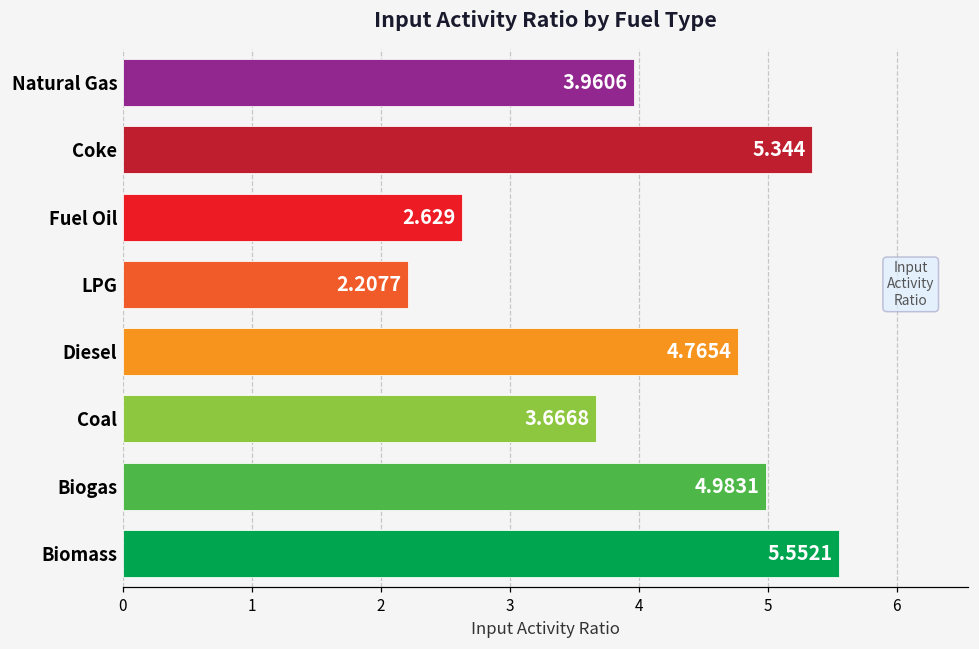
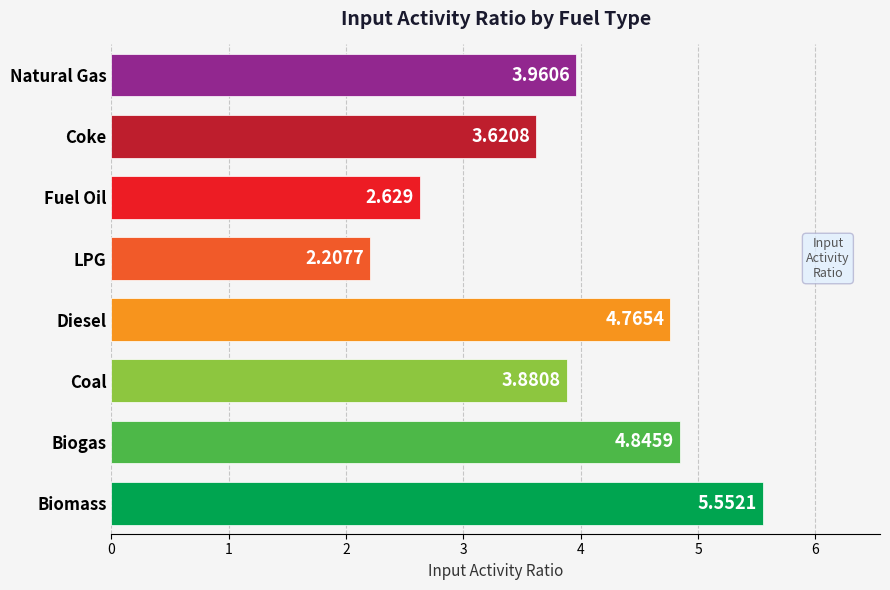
  {
    "Natural Gas": 3.9606,
-   "Coke": 5.344,
+   "Coke": 3.6208,
    "Fuel Oil": 2.629,
    "LPG": 2.2077,
    "Diesel": 4.7654,
-   "Coal": 3.6668,
-   "Biogas": 4.9831,
+   "Coal": 3.8808,
+   "Biogas": 4.8459,
    "Biomass": 5.5521
  }
